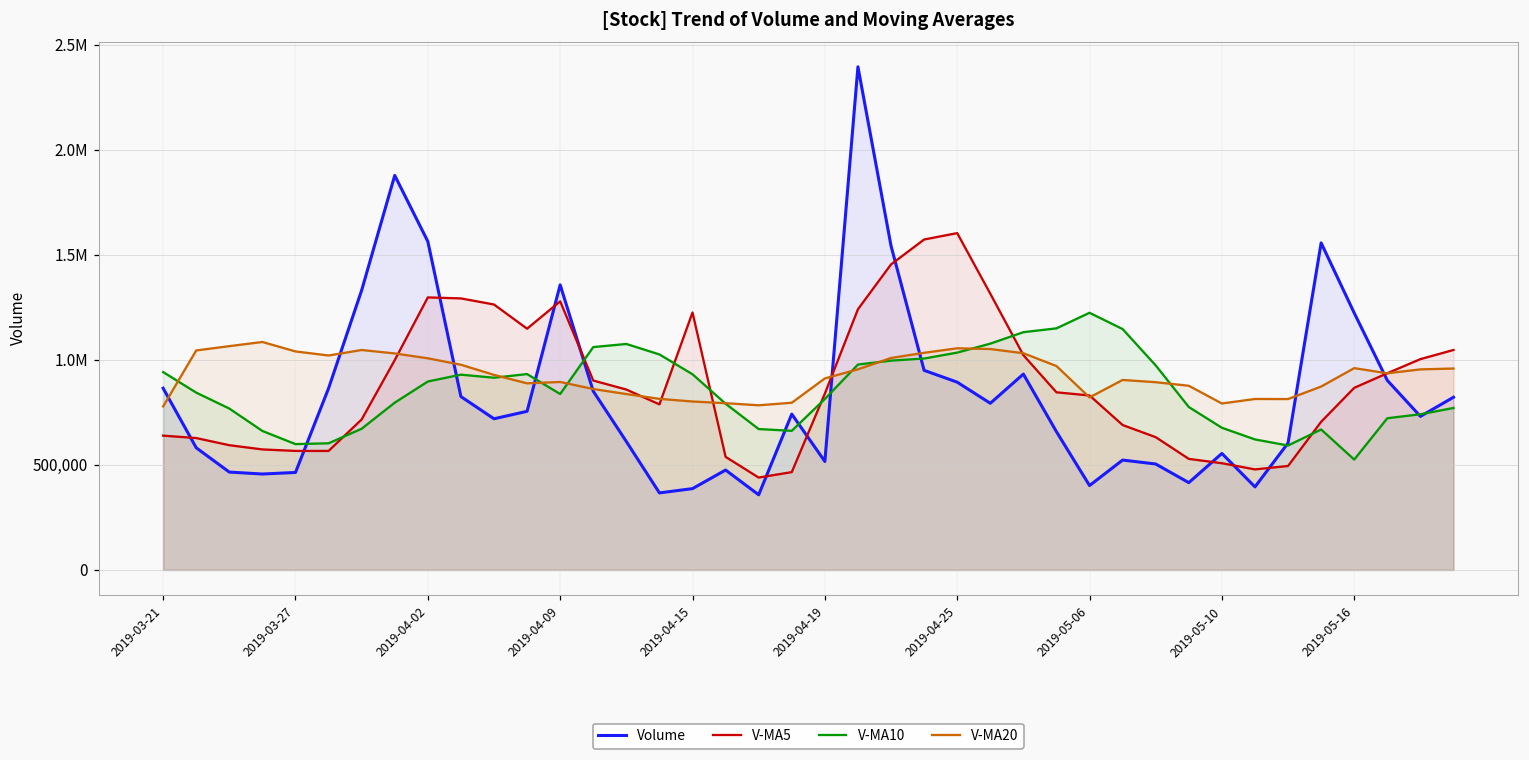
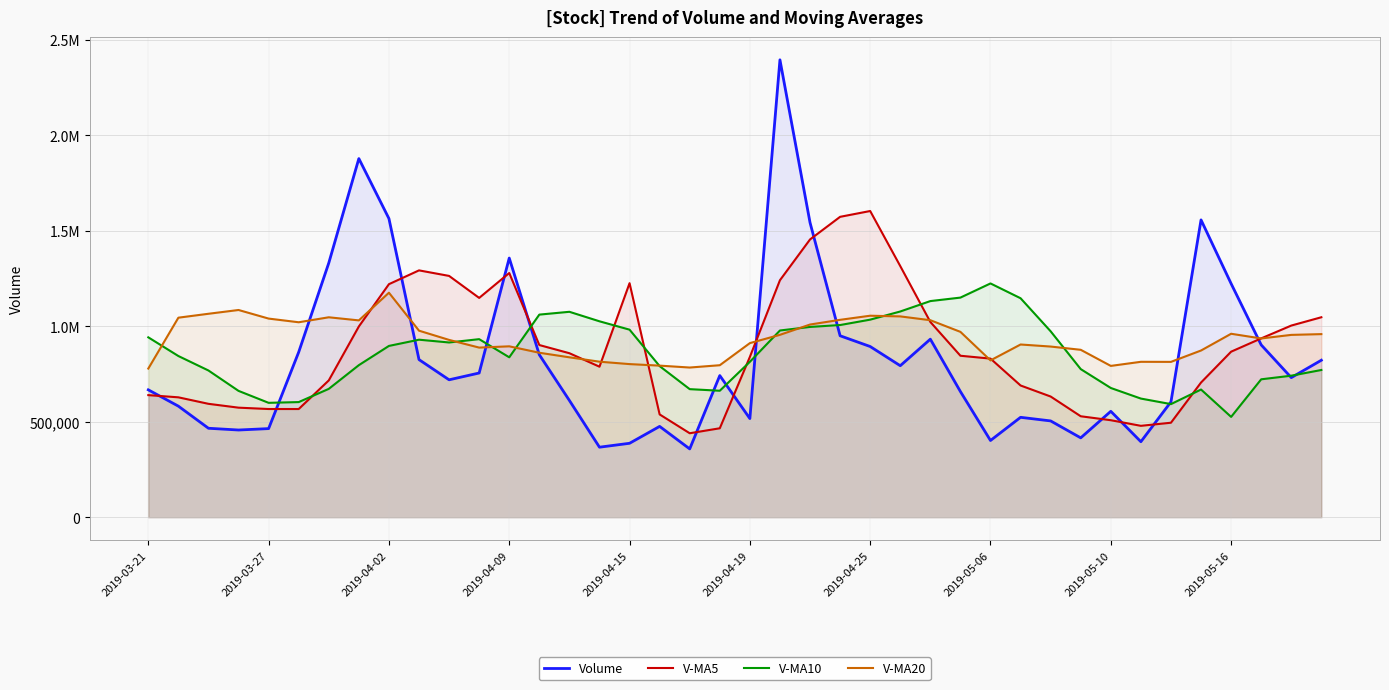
  {
    "Volume": {
-     "2019-03-21": "860,000",
+     "2019-03-21": "670,000",
      "2019-03-27": "460,000",
      "2019-04-02": "1,560,000",
      "2019-04-09": "1,360,000",
      "2019-04-15": "390,000",
      "2019-04-19": "520,000",
      "2019-04-25": "890,000",
      "2019-05-06": "400,000",
      "2019-05-10": "550,000",
      "2019-05-16": "1,220,000"
    },
    "V-MA5": {
      "2019-03-21": "640,000",
      "2019-03-27": "570,000",
-     "2019-04-02": "1,300,000",
+     "2019-04-02": "1,220,000",
      "2019-04-09": "1,280,000",
      "2019-04-15": "1,230,000",
      "2019-04-19": "840,000",
      "2019-04-25": "1,600,000",
      "2019-05-10": "510,000",
      "2019-05-16": "870,000"
    },
    "V-MA10": {
      "2019-03-21": "940,000",
      "2019-03-27": "600,000",
      "2019-04-02": "900,000",
      "2019-04-09": "840,000",
-     "2019-04-15": "930,000",
+     "2019-04-15": "980,000",
      "2019-04-19": "810,000",
      "2019-04-25": "1,030,000",
      "2019-05-06": "1,220,000",
      "2019-05-10": "680,000",
      "2019-05-16": "530,000"
    },
    "V-MA20": {
      "2019-03-21": "780,000",
      "2019-03-27": "1,040,000",
-     "2019-04-02": "1,010,000",
+     "2019-04-02": "1,180,000",
      "2019-04-09": "890,000",
      "2019-04-15": "800,000",
      "2019-04-19": "910,000",
      "2019-04-25": "1,050,000",
      "2019-05-10": "790,000",
      "2019-05-16": "960,000"
    }
  }
